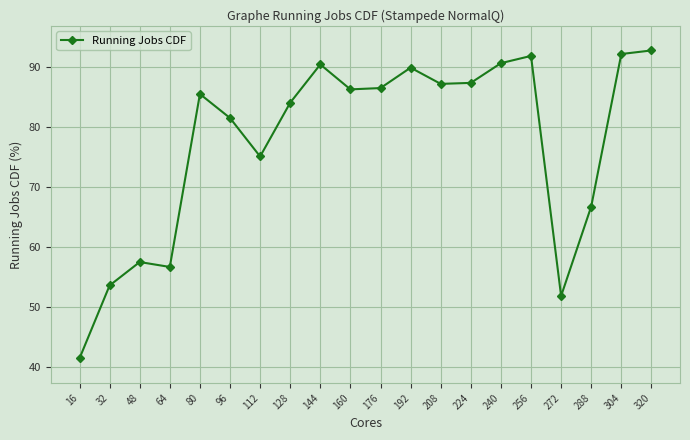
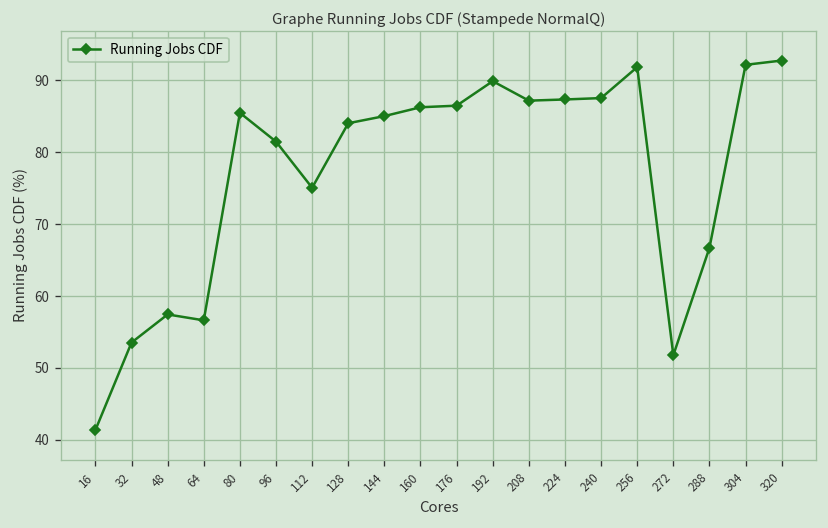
  {
    "16": 41,
    "32": 54,
    "48": 57,
    "64": 57,
    "80": 86,
    "96": 81,
    "112": 75,
    "128": 84,
-   "144": 90,
+   "144": 85,
    "160": 86,
    "176": 86,
    "192": 90,
    "208": 87,
    "224": 87,
-   "240": 91,
+   "240": 88,
    "256": 92,
    "272": 52,
    "288": 67,
    "304": 92,
    "320": 93
  }
